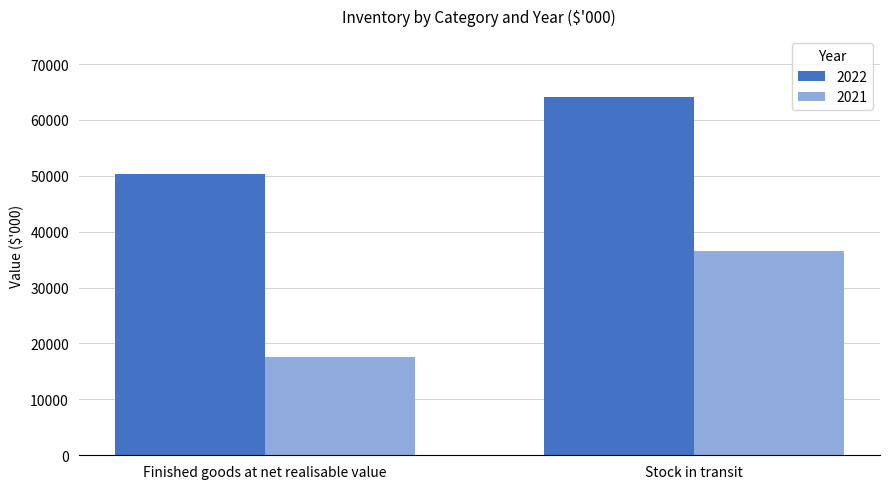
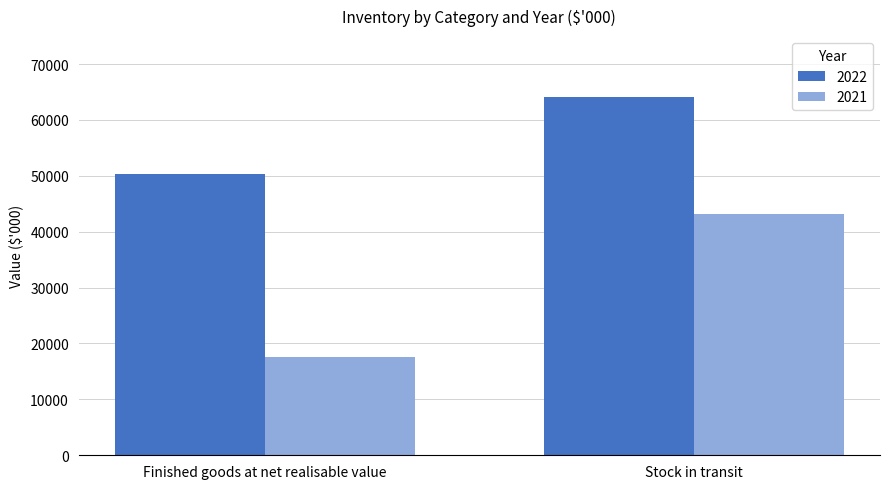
  {
    "2022": {
      "Finished goods at net realisable value": 50000,
      "Stock in transit": 64000
    },
    "2021": {
      "Finished goods at net realisable value": 18000,
-     "Stock in transit": 37000
+     "Stock in transit": 43000
    }
  }
